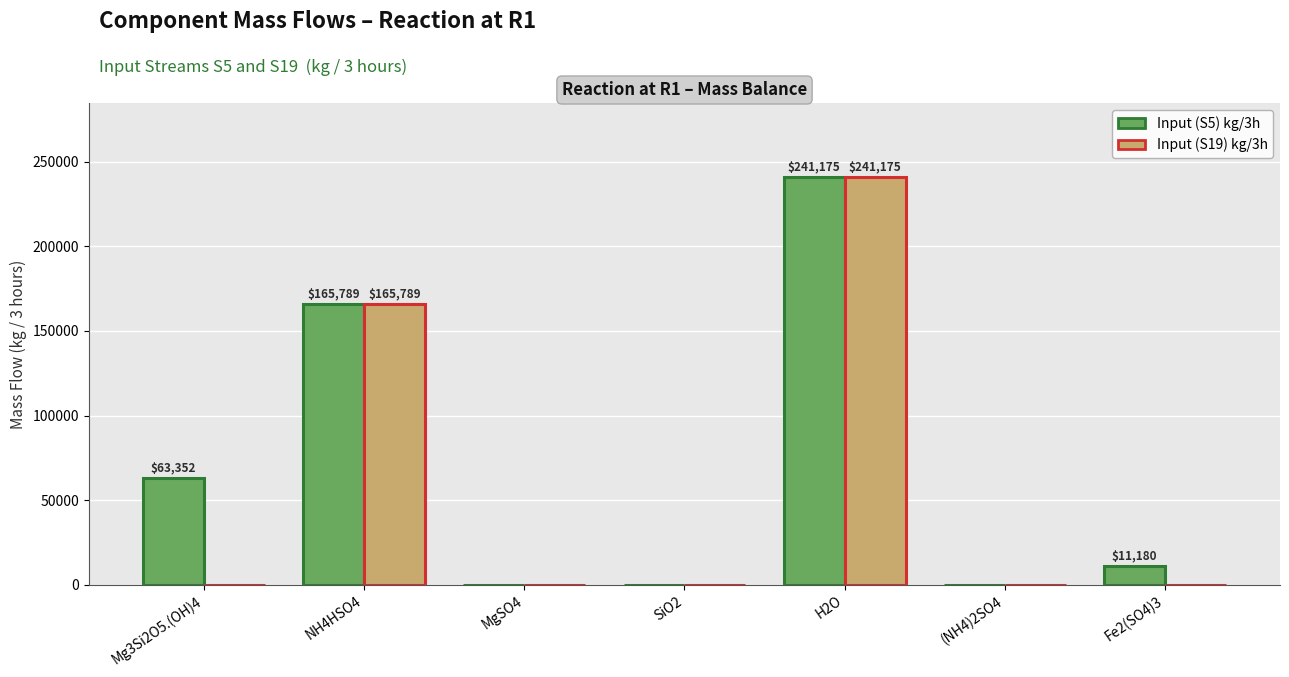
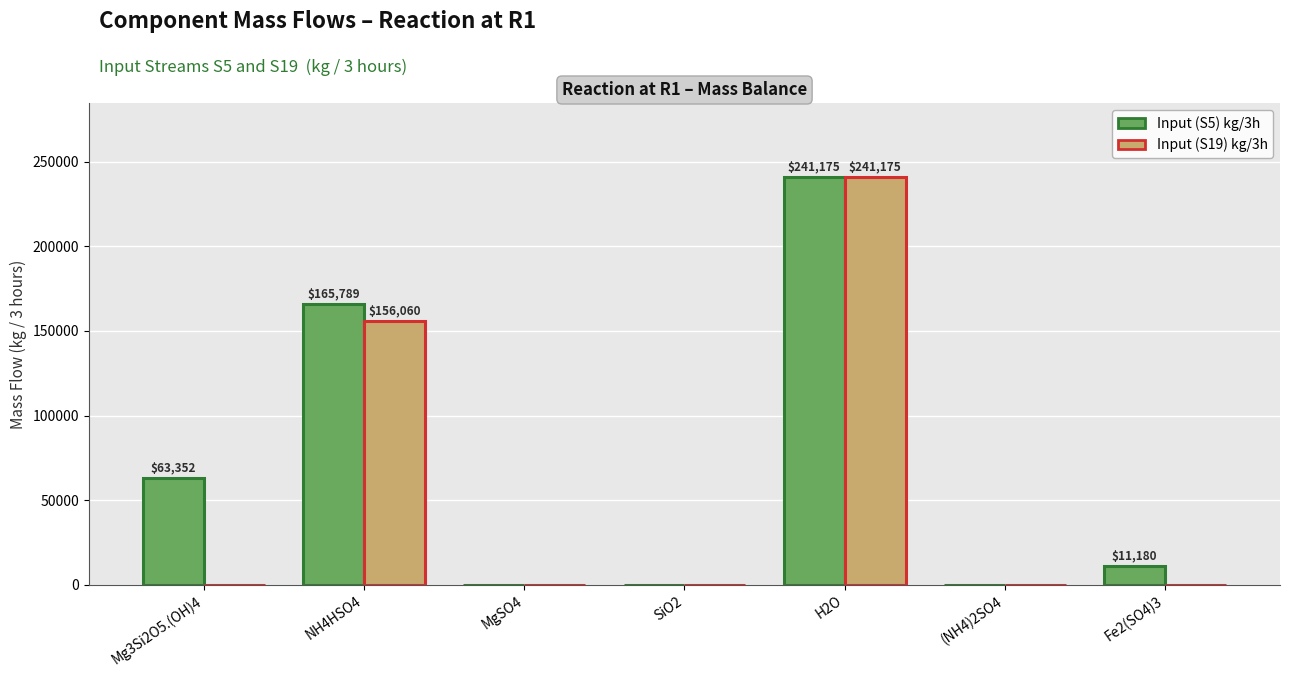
  {
    "Input (S5) kg/3h": {
      "Mg3Si2O5.(OH)4": "$63,352",
      "NH4HSO4": "$165,789",
      "H2O": "$241,175",
      "Fe2(SO4)3": "$11,180"
    },
    "Input (S19) kg/3h": {
-     "NH4HSO4": "$165,789",
+     "NH4HSO4": "$156,060",
      "H2O": "$241,175"
    }
  }
